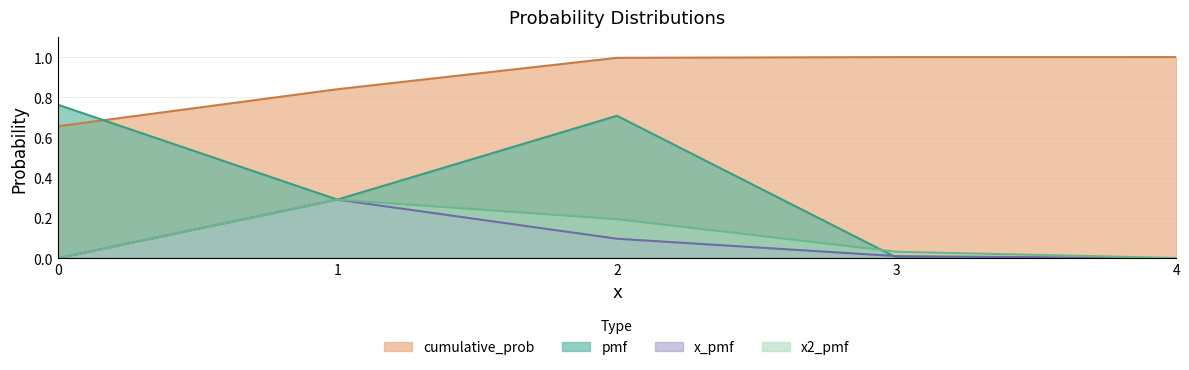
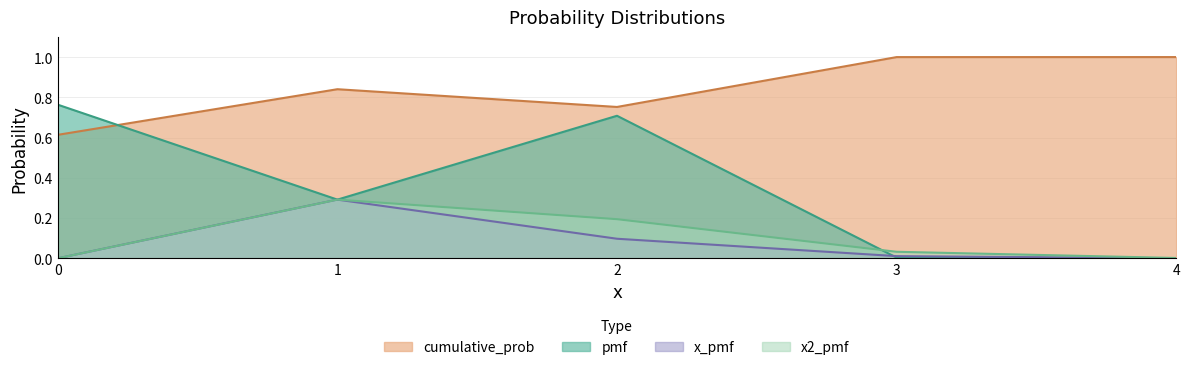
  {
    "cumulative_prob": {
-     "0": 0.66,
+     "0": 0.61,
      "1": 0.84,
-     "2": 1.00,
+     "2": 0.75,
      "3": 1.00,
      "4": 1.00
    },
    "pmf": {
      "0": 0.76,
      "2": 0.71
    }
  }
